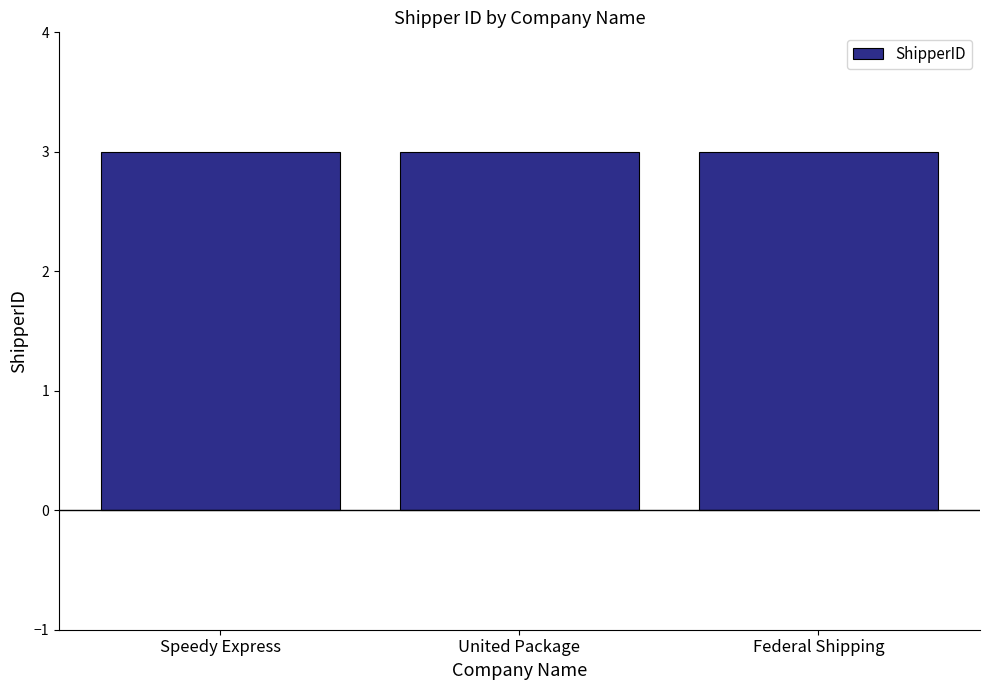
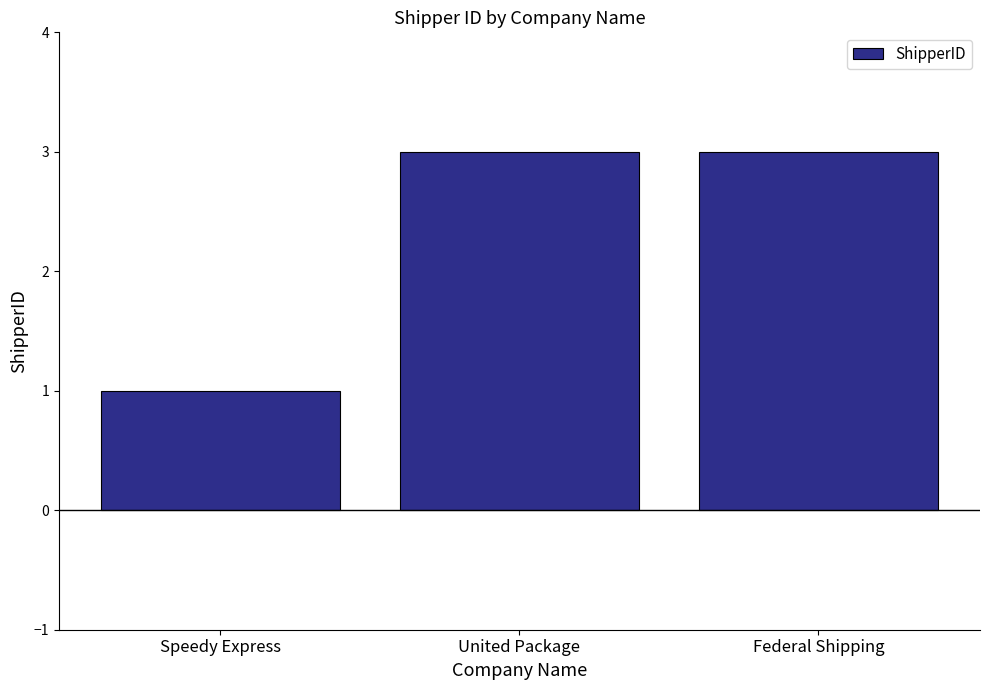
  {
-   "Speedy Express": 3,
+   "Speedy Express": 1,
    "United Package": 3,
    "Federal Shipping": 3
  }
